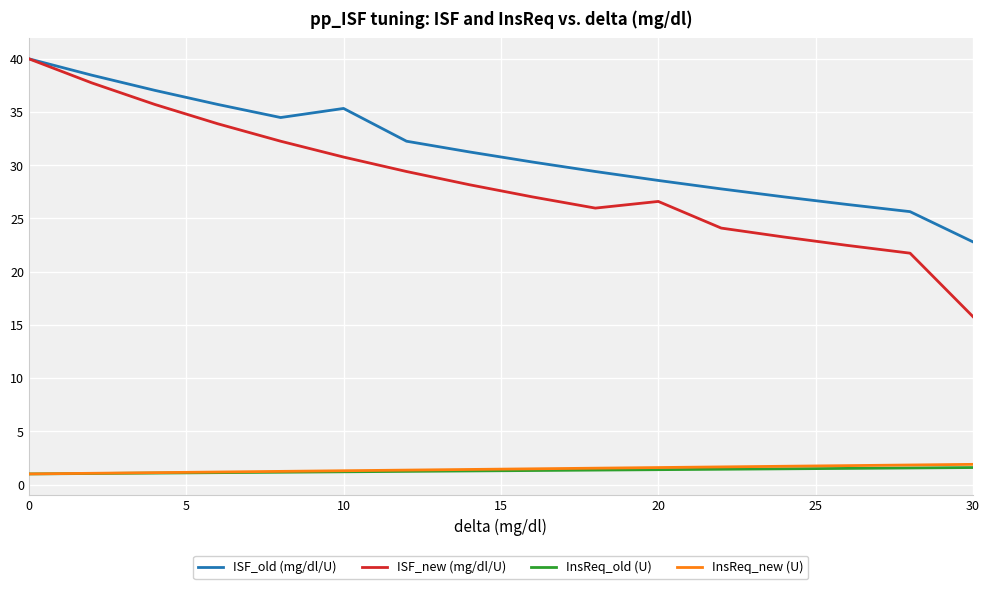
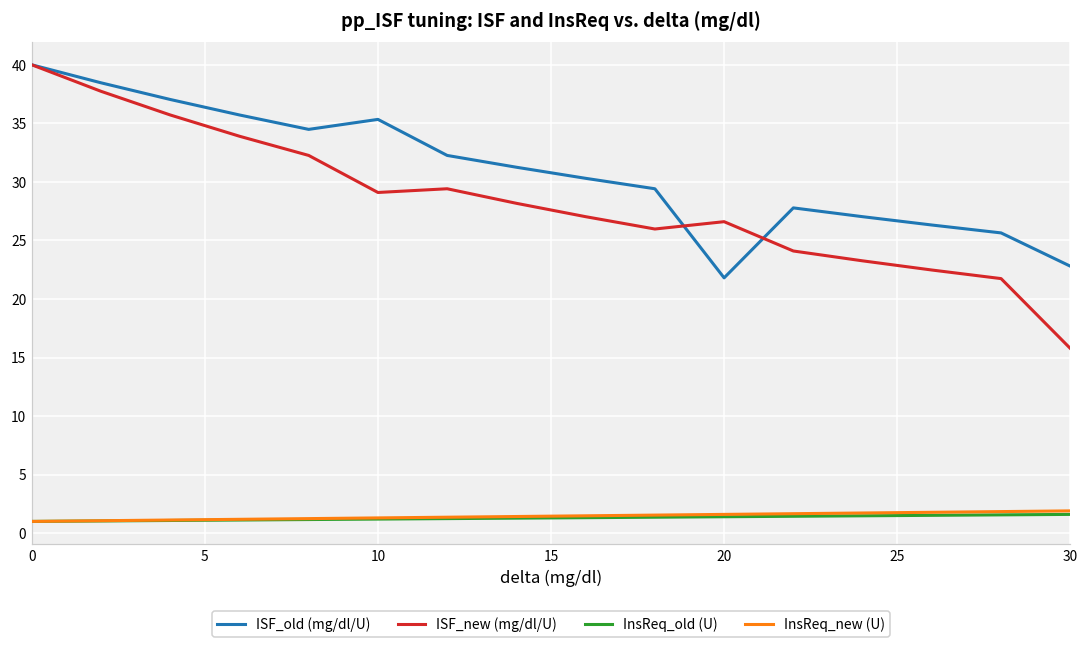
  {
    "ISF_old (mg/dl/U)": {
      "10": 35.3,
-     "20": 28.6,
+     "20": 21.8,
      "30": 22.8
    },
    "ISF_new (mg/dl/U)": {
-     "10": 30.8,
+     "10": 29.1,
      "20": 26.6,
      "30": 15.8
    },
    "InsReq_old (U)": {
      "30": 1.6
    },
    "InsReq_new (U)": {
      "30": 1.9
    }
  }
